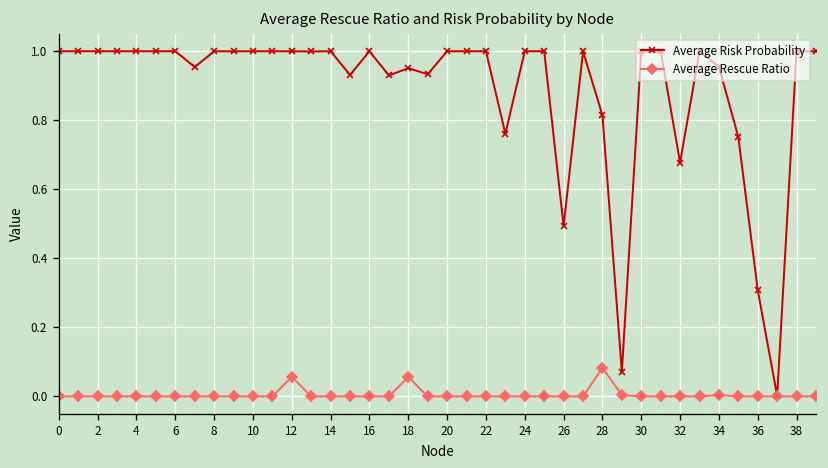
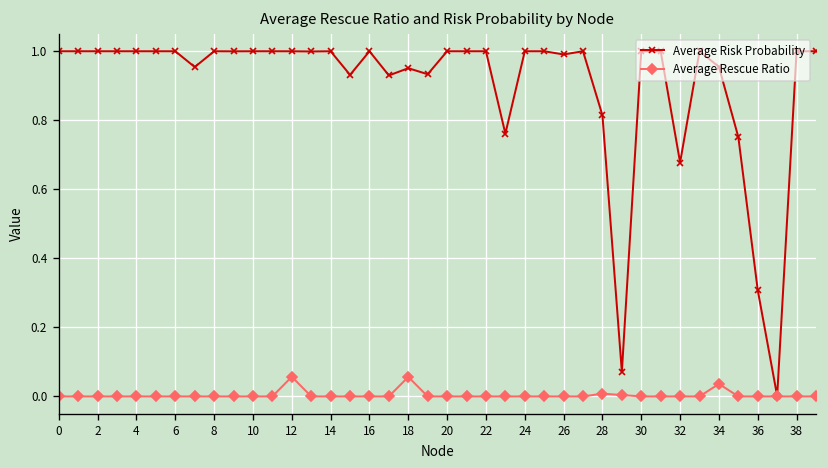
  {
    "Average Risk Probability": {
      "0": 1.00,
      "2": 1.00,
      "4": 1.00,
      "6": 1.00,
      "8": 1.00,
      "10": 1.00,
      "12": 1.00,
      "14": 1.00,
      "16": 1.00,
      "18": 0.95,
      "20": 1.00,
      "22": 1.00,
      "24": 1.00,
-     "26": 0.49,
+     "26": 0.99,
      "28": 0.81,
      "32": 0.68,
      "36": 0.31
    },
    "Average Rescue Ratio": {
      "0": 0.00,
      "2": 0.00,
      "4": 0.00,
      "6": 0.00,
      "8": 0.00,
      "10": 0.00,
      "12": 0.06,
      "14": 0.00,
      "16": 0.00,
      "18": 0.06,
      "20": 0.00,
      "22": 0.00,
      "24": 0.00,
      "26": 0.00,
-     "28": 0.08,
+     "28": 0.01,
      "30": 0.00,
      "32": 0.00,
-     "34": 0.00,
+     "34": 0.04,
      "36": 0.00,
      "38": 0.00
    }
  }
